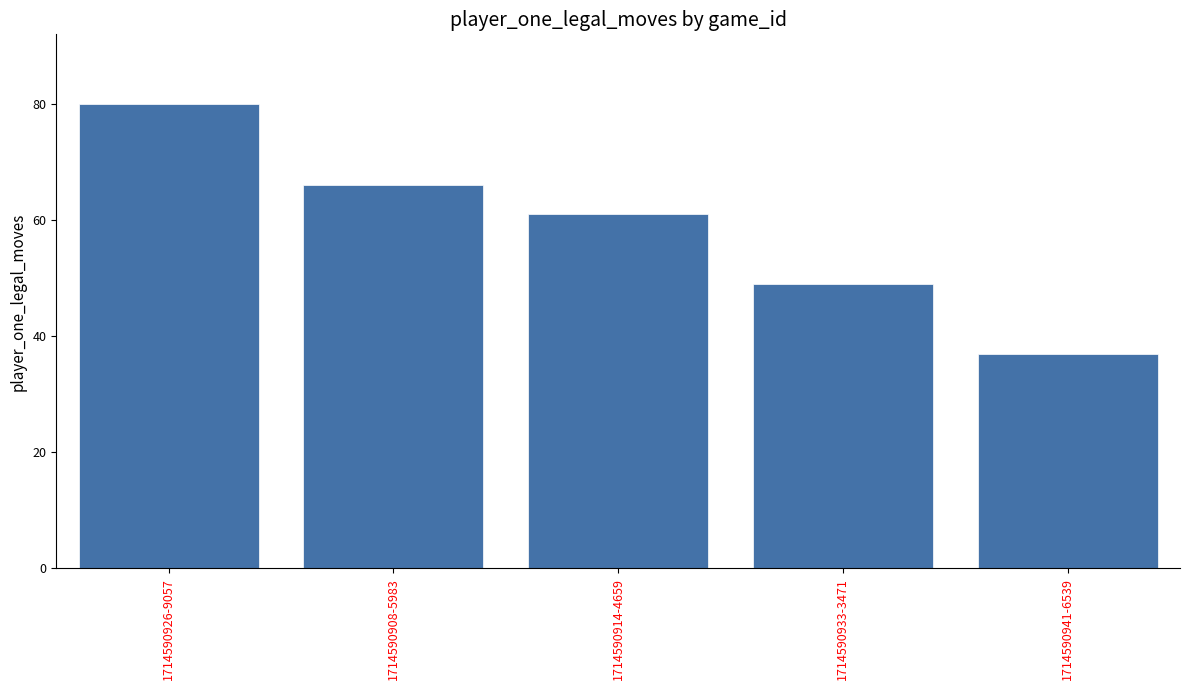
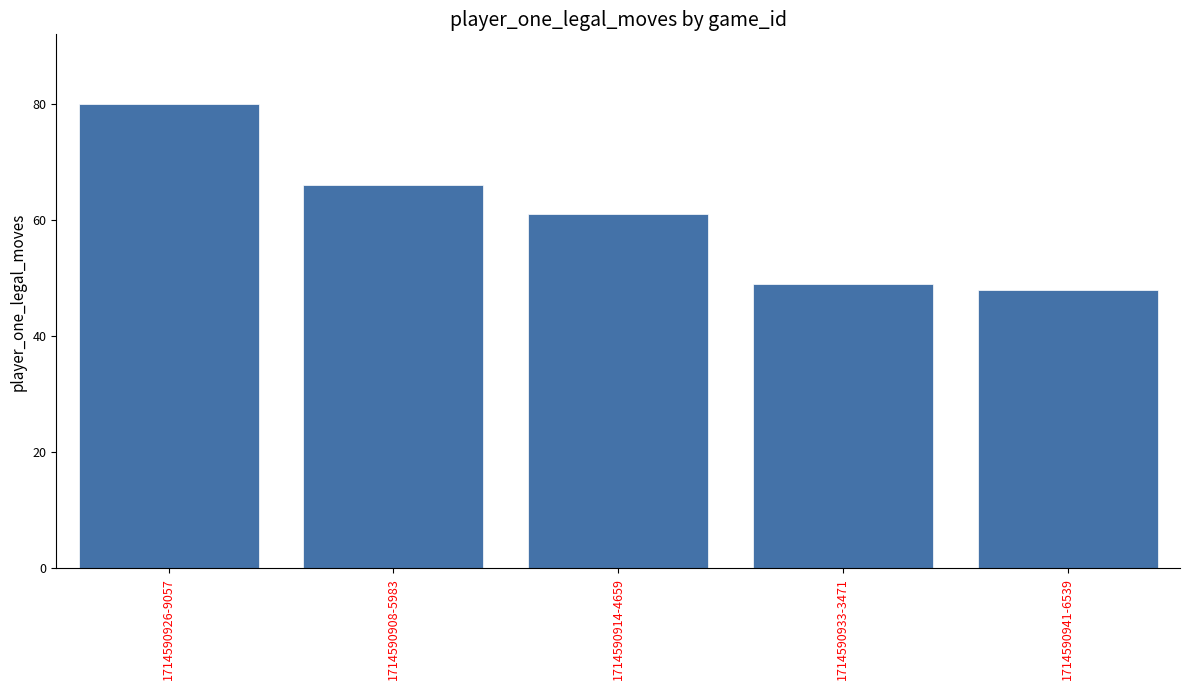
  {
    "1714590926-9057": 80,
    "1714590908-5983": 66,
    "1714590914-4659": 61,
    "1714590933-3471": 49,
-   "1714590941-6539": 37
+   "1714590941-6539": 48
  }
